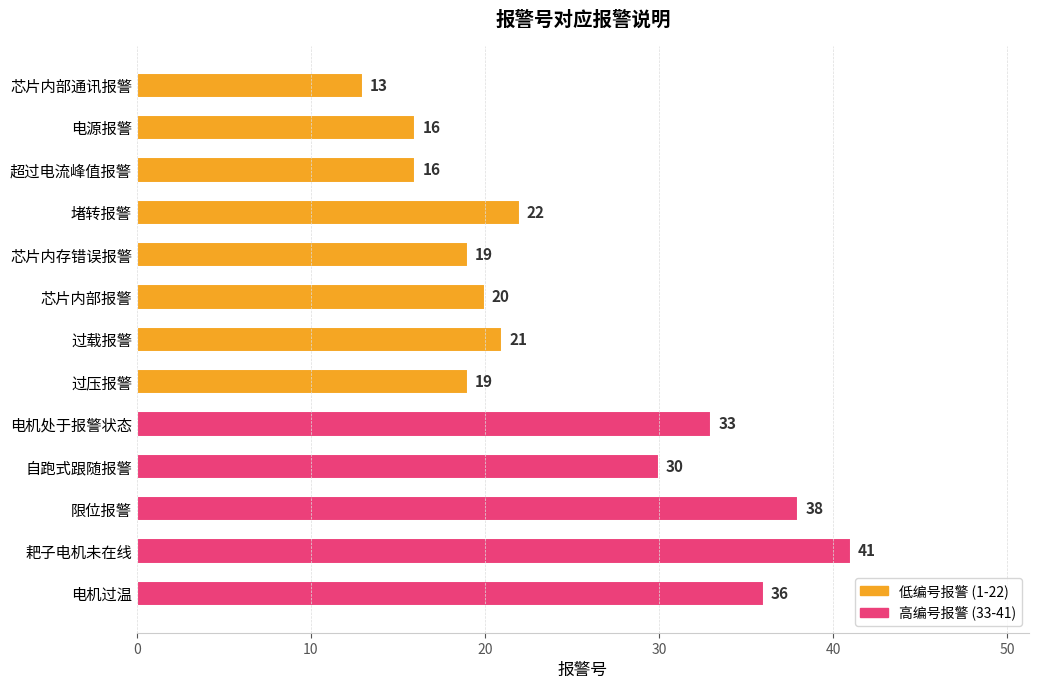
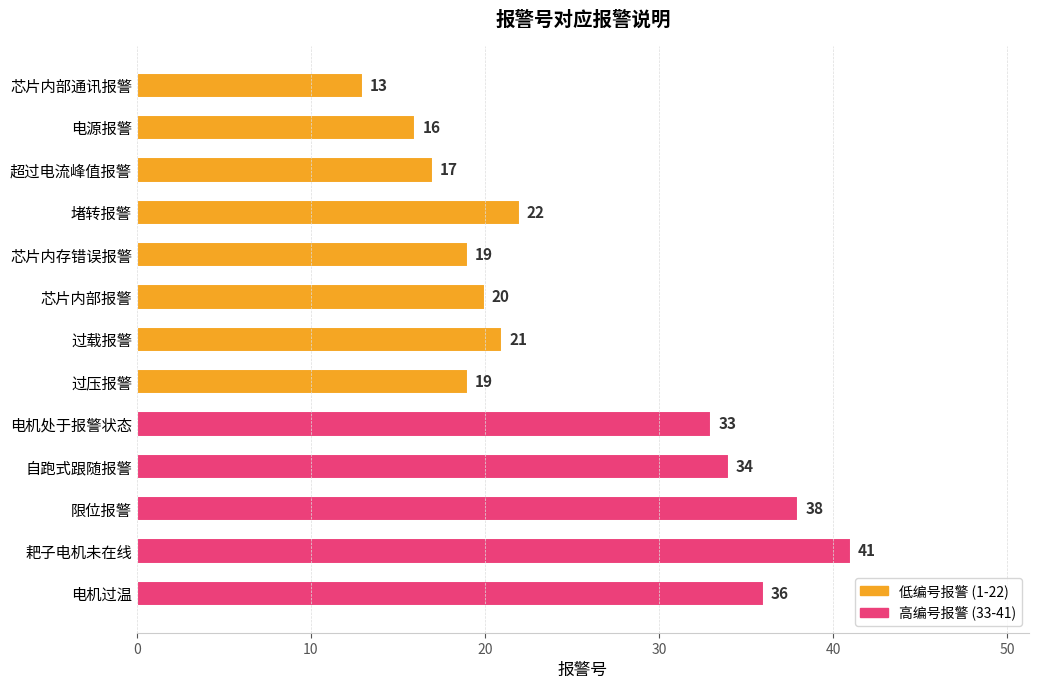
  {
    "芯片内部通讯报警": 13,
    "电源报警": 16,
-   "超过电流峰值报警": 16,
+   "超过电流峰值报警": 17,
    "堵转报警": 22,
    "芯片内存错误报警": 19,
    "芯片内部报警": 20,
    "过载报警": 21,
    "过压报警": 19,
    "电机处于报警状态": 33,
-   "自跑式跟随报警": 30,
+   "自跑式跟随报警": 34,
    "限位报警": 38,
    "耙子电机未在线": 41,
    "电机过温": 36
  }
